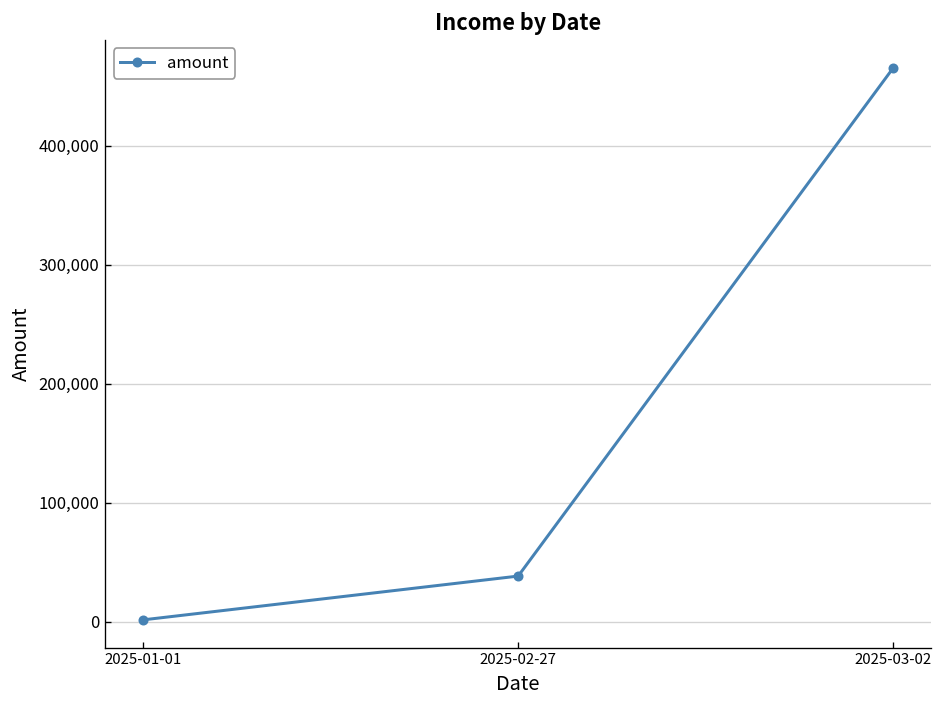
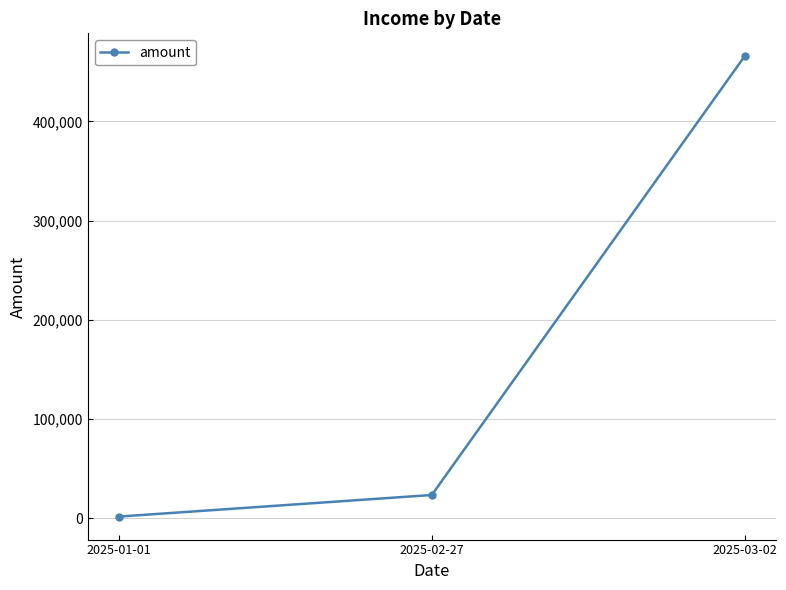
  {
    "2025-01-01": "0",
-   "2025-02-27": "40,000",
+   "2025-02-27": "20,000",
    "2025-03-02": "470,000"
  }
